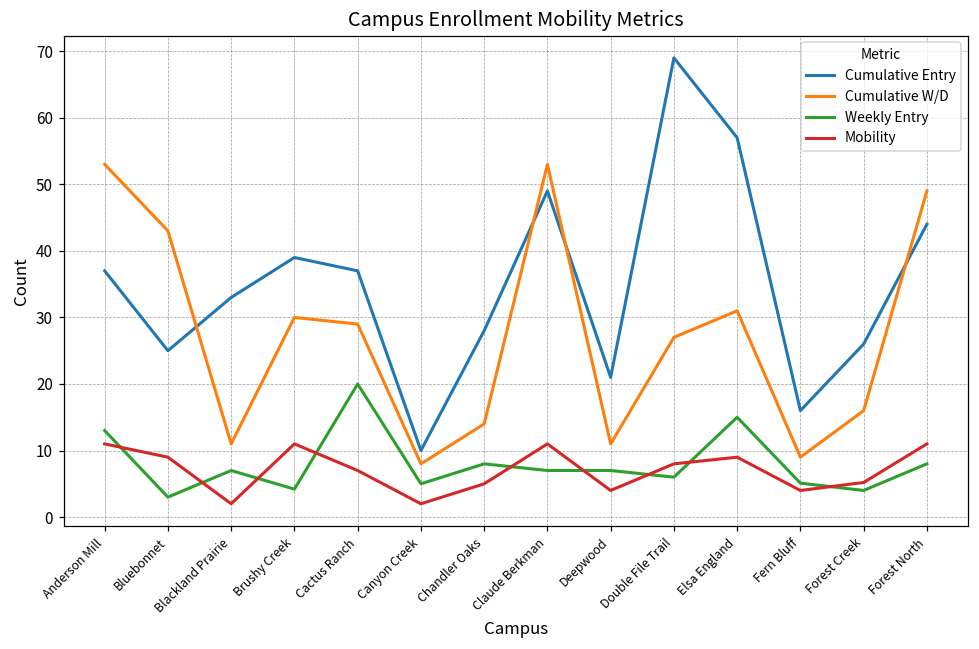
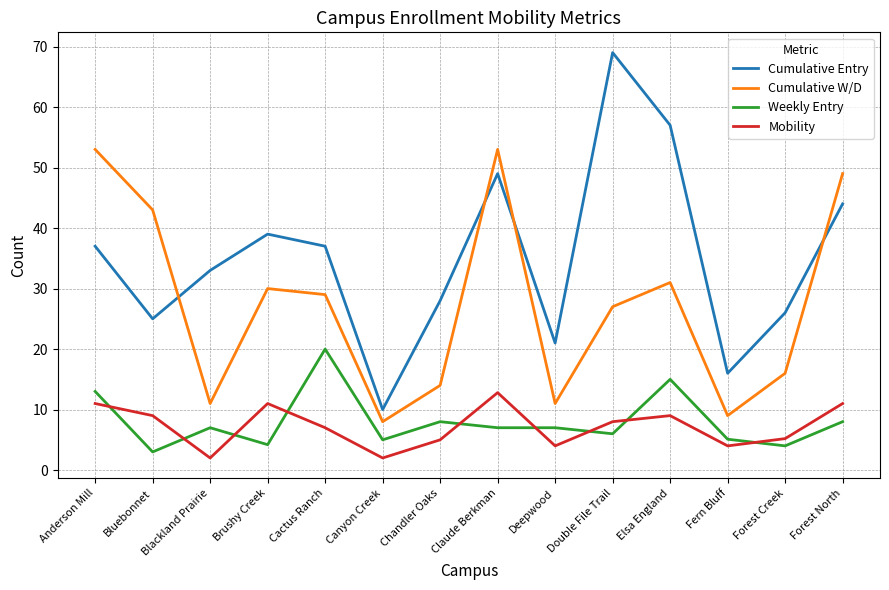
  {
    "Cumulative Entry": {
      "Anderson Mill": 37,
      "Bluebonnet": 25,
      "Blackland Prairie": 33,
      "Brushy Creek": 39,
      "Cactus Ranch": 37,
      "Canyon Creek": 10,
      "Chandler Oaks": 28,
      "Claude Berkman": 49,
      "Deepwood": 21,
      "Double File Trail": 69,
      "Elsa England": 57,
      "Fern Bluff": 16,
      "Forest Creek": 26,
      "Forest North": 44
    },
    "Cumulative W/D": {
      "Anderson Mill": 53,
      "Bluebonnet": 43,
      "Blackland Prairie": 11,
      "Brushy Creek": 30,
      "Cactus Ranch": 29,
      "Canyon Creek": 8,
      "Chandler Oaks": 14,
      "Claude Berkman": 53,
      "Deepwood": 11,
      "Double File Trail": 27,
      "Elsa England": 31,
      "Fern Bluff": 9,
      "Forest Creek": 16,
      "Forest North": 49
    },
    "Weekly Entry": {
      "Anderson Mill": 13,
      "Bluebonnet": 3,
      "Blackland Prairie": 7,
      "Brushy Creek": 4,
      "Cactus Ranch": 20,
      "Canyon Creek": 5,
      "Chandler Oaks": 8,
      "Claude Berkman": 7,
      "Deepwood": 7,
      "Double File Trail": 6,
      "Elsa England": 15,
      "Fern Bluff": 5,
      "Forest Creek": 4,
      "Forest North": 8
    },
    "Mobility": {
      "Anderson Mill": 11,
      "Bluebonnet": 9,
      "Blackland Prairie": 2,
      "Brushy Creek": 11,
      "Cactus Ranch": 7,
      "Canyon Creek": 2,
      "Chandler Oaks": 5,
-     "Claude Berkman": 11,
+     "Claude Berkman": 13,
      "Deepwood": 4,
      "Double File Trail": 8,
      "Elsa England": 9,
      "Fern Bluff": 4,
      "Forest Creek": 5,
      "Forest North": 11
    }
  }
